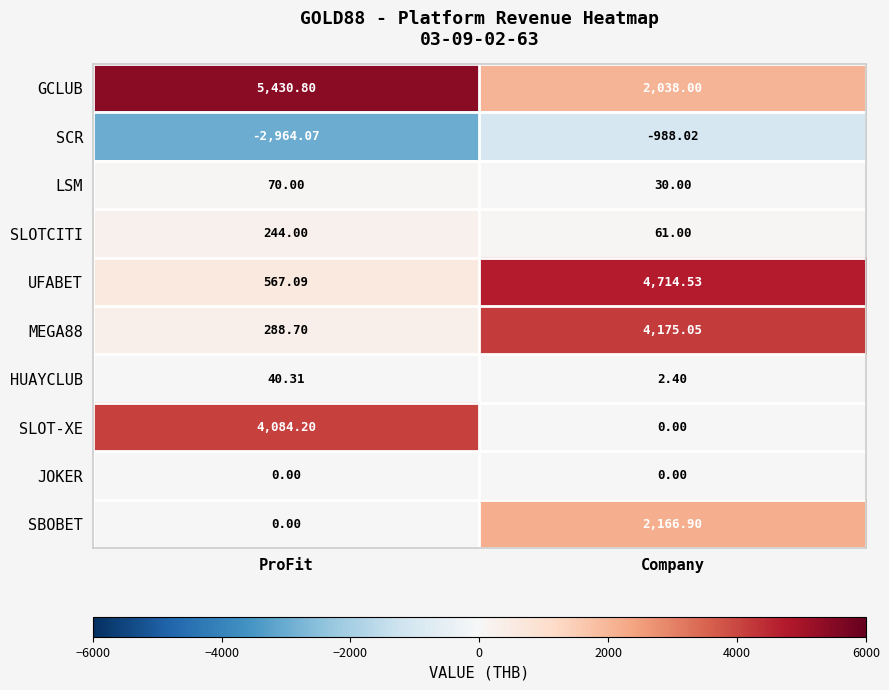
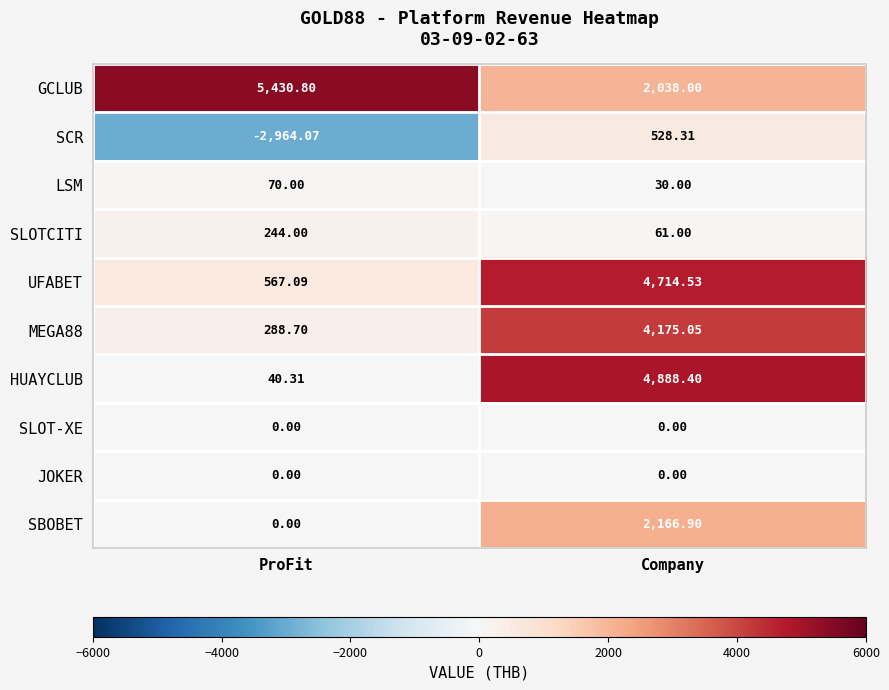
  {
    "GCLUB": {
      "ProFit": "5,430.80",
      "Company": "2,038.00"
    },
    "SCR": {
      "ProFit": "-2,964.07",
-     "Company": "-988.02"
+     "Company": "528.31"
    },
    "LSM": {
      "ProFit": "70.00",
      "Company": "30.00"
    },
    "SLOTCITI": {
      "ProFit": "244.00",
      "Company": "61.00"
    },
    "UFABET": {
      "ProFit": "567.09",
      "Company": "4,714.53"
    },
    "MEGA88": {
      "ProFit": "288.70",
      "Company": "4,175.05"
    },
    "HUAYCLUB": {
      "ProFit": "40.31",
-     "Company": "2.40"
+     "Company": "4,888.40"
    },
    "SLOT-XE": {
-     "ProFit": "4,084.20",
+     "ProFit": "0.00",
      "Company": "0.00"
    },
    "JOKER": {
      "ProFit": "0.00",
      "Company": "0.00"
    },
    "SBOBET": {
      "ProFit": "0.00",
      "Company": "2,166.90"
    }
  }
